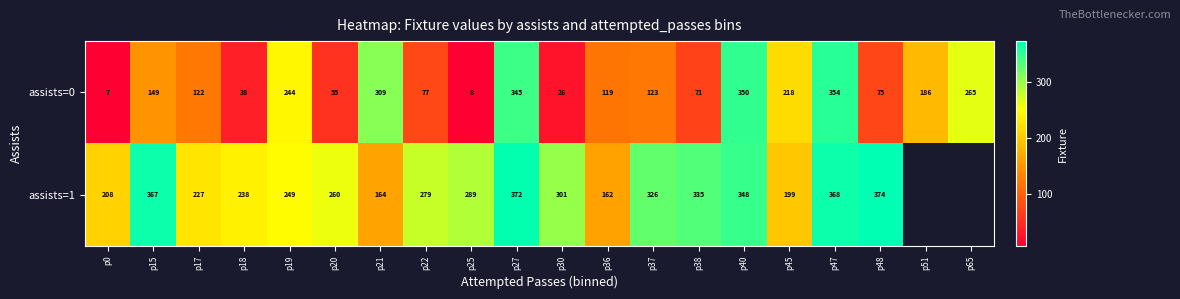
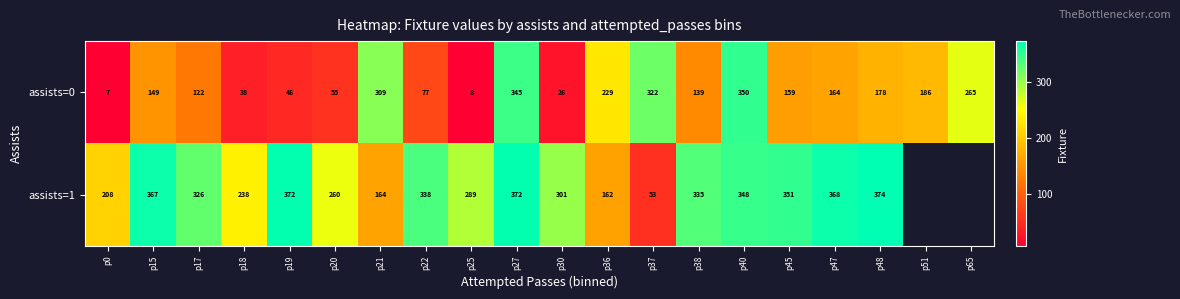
  {
    "assists=0": {
      "p0": 7,
      "p15": 149,
      "p17": 122,
      "p18": 38,
-     "p19": 244,
+     "p19": 46,
      "p20": 55,
      "p21": 309,
      "p22": 77,
      "p25": 8,
      "p27": 345,
      "p30": 26,
-     "p36": 119,
-     "p37": 123,
-     "p38": 71,
+     "p36": 229,
+     "p37": 322,
+     "p38": 139,
      "p40": 350,
-     "p45": 218,
-     "p47": 354,
-     "p48": 75,
+     "p45": 159,
+     "p47": 164,
+     "p48": 178,
      "p51": 186,
      "p65": 265
    },
    "assists=1": {
      "p0": 208,
      "p15": 367,
-     "p17": 227,
+     "p17": 326,
      "p18": 238,
-     "p19": 249,
+     "p19": 372,
      "p20": 260,
      "p21": 164,
-     "p22": 279,
+     "p22": 338,
      "p25": 289,
      "p27": 372,
      "p30": 301,
      "p36": 162,
-     "p37": 326,
+     "p37": 53,
      "p38": 335,
      "p40": 348,
-     "p45": 199,
+     "p45": 351,
      "p47": 368,
      "p48": 374
    }
  }
